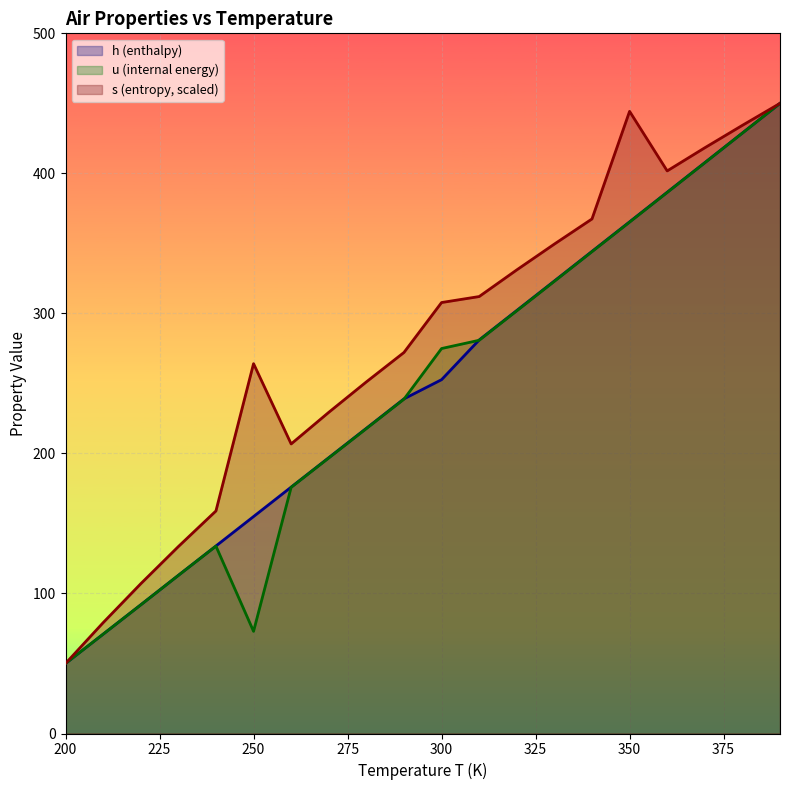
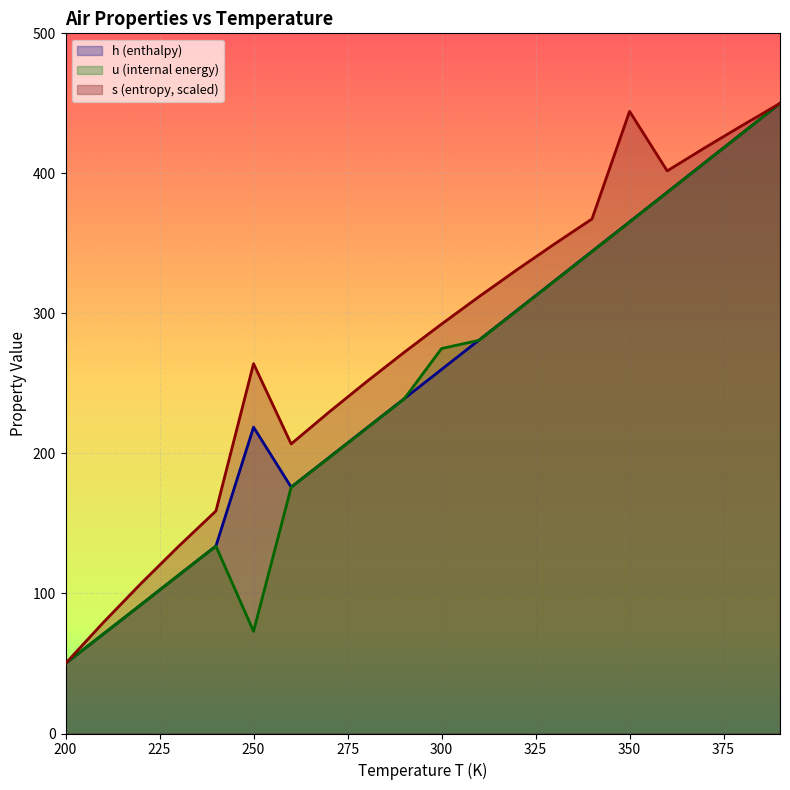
  {
    "h (enthalpy)": {
-     "250": 155,
-     "300": 253
+     "250": 219,
+     "300": 260
    },
    "u (internal energy)": {
      "250": 73,
      "300": 275
    },
    "s (entropy, scaled)": {
      "250": 264,
-     "300": 308,
+     "300": 292,
      "350": 444
    }
  }
